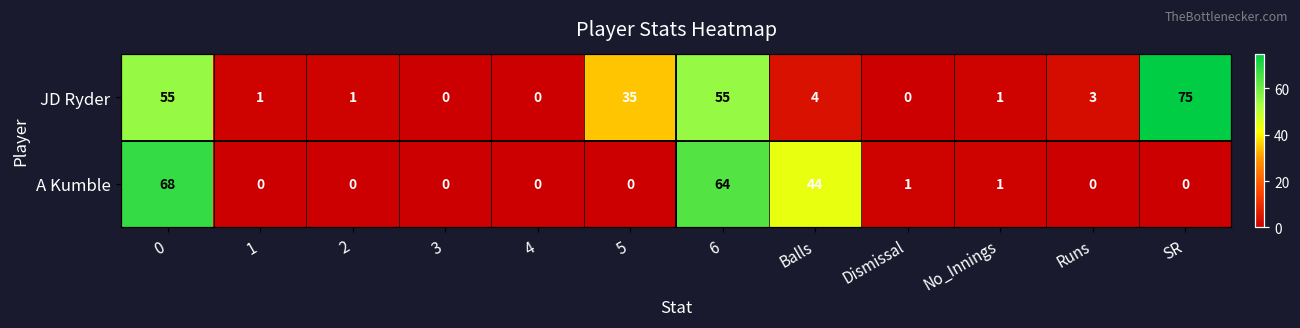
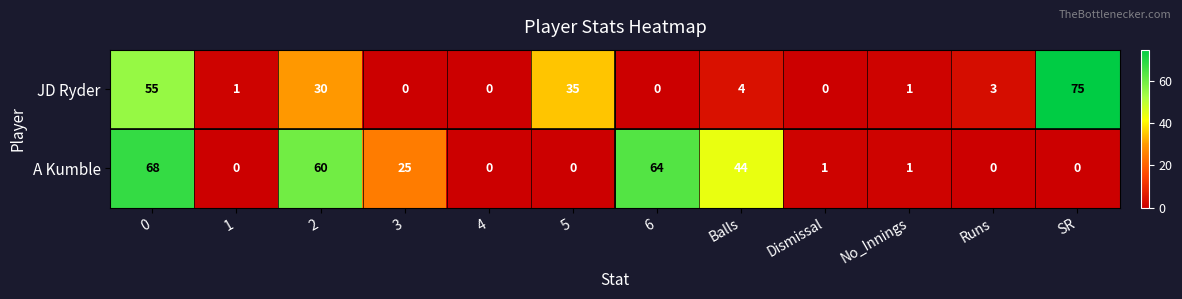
  {
    "JD Ryder": {
      "0": 55,
      "1": 1,
-     "2": 1,
+     "2": 30,
      "3": 0,
      "4": 0,
      "5": 35,
-     "6": 55,
+     "6": 0,
      "Balls": 4,
      "Dismissal": 0,
      "No_Innings": 1,
      "Runs": 3,
      "SR": 75
    },
    "A Kumble": {
      "0": 68,
      "1": 0,
-     "2": 0,
-     "3": 0,
+     "2": 60,
+     "3": 25,
      "4": 0,
      "5": 0,
      "6": 64,
      "Balls": 44,
      "Dismissal": 1,
      "No_Innings": 1,
      "Runs": 0,
      "SR": 0
    }
  }
